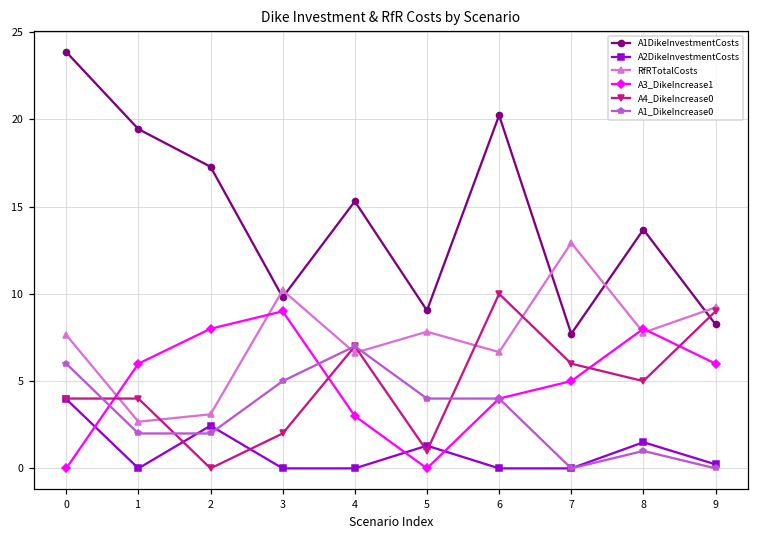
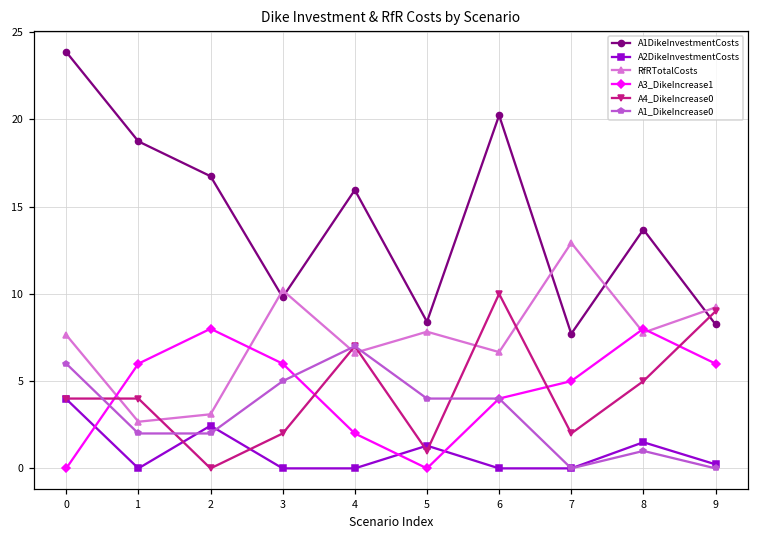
  {
    "A1DikeInvestmentCosts": {
      "0": 23.9,
-     "1": 19.4,
-     "2": 17.3,
+     "1": 18.7,
+     "2": 16.7,
      "3": 9.8,
-     "4": 15.3,
-     "5": 9.0,
+     "4": 16.0,
+     "5": 8.4,
      "6": 20.2,
      "7": 7.7,
      "8": 13.7,
      "9": 8.2
    },
    "A2DikeInvestmentCosts": {
      "1": 0.0,
      "2": 2.4,
      "3": 0.0,
      "4": 0.0,
      "5": 1.3,
      "6": 0.0,
      "8": 1.5,
      "9": 0.2
    },
    "A3_DikeIncrease1": {
      "0": 0,
      "1": 6,
      "2": 8,
-     "3": 9,
-     "4": 3,
+     "3": 6,
+     "4": 2,
      "5": 0,
      "7": 5,
      "8": 8,
      "9": 6
    },
    "A4_DikeIncrease0": {
      "1": 4,
      "2": 0,
      "3": 2,
      "5": 1,
      "6": 10,
-     "7": 6,
+     "7": 2,
      "8": 5,
      "9": 9
    }
  }
